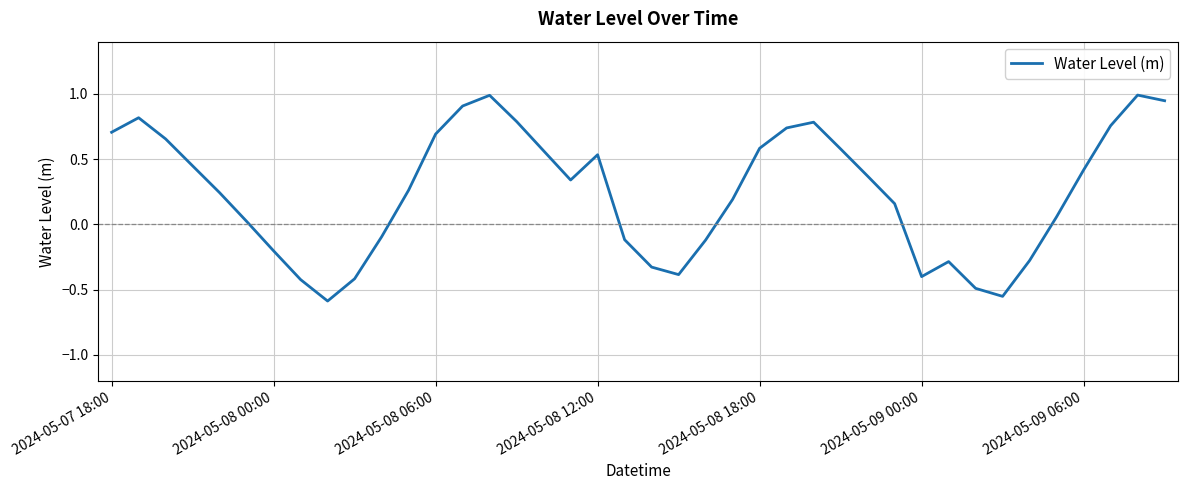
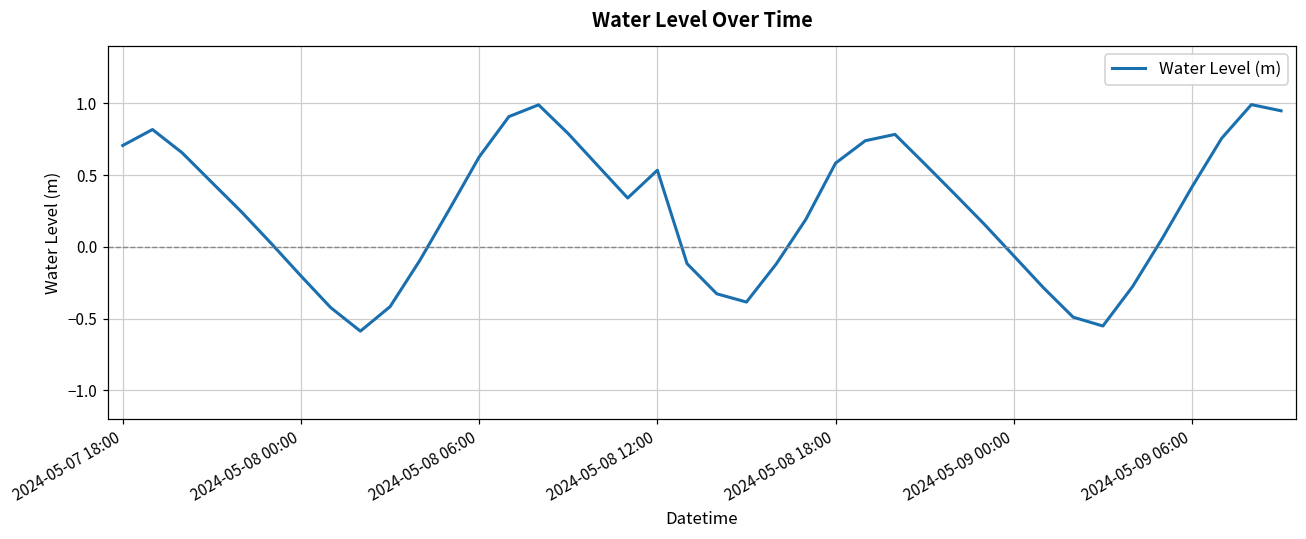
  {
    "2024-05-07 18:00": 0.71,
    "2024-05-08 00:00": -0.20,
-   "2024-05-08 06:00": 0.69,
+   "2024-05-08 06:00": 0.63,
    "2024-05-08 12:00": 0.53,
    "2024-05-08 18:00": 0.58,
-   "2024-05-09 00:00": -0.40,
+   "2024-05-09 00:00": -0.06,
    "2024-05-09 06:00": 0.42
  }
